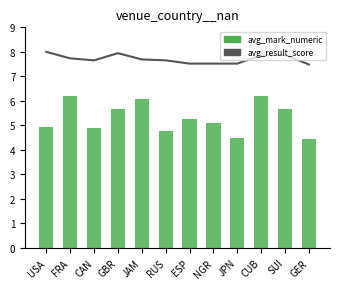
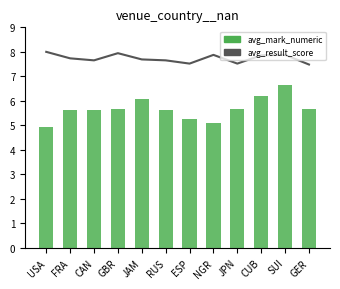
  {
    "avg_result_score": {
      "USA": 8.0,
      "FRA": 7.7,
      "CAN": 7.7,
      "GBR": 7.9,
      "JAM": 7.7,
      "RUS": 7.7,
      "ESP": 7.5,
-     "NGR": 7.5,
+     "NGR": 7.9,
      "JPN": 7.5,
      "GER": 7.5
    },
    "avg_mark_numeric": {
      "USA": 5.0,
-     "FRA": 6.2,
-     "CAN": 4.9,
+     "FRA": 5.6,
+     "CAN": 5.6,
      "GBR": 5.7,
      "JAM": 6.1,
-     "RUS": 4.8,
+     "RUS": 5.6,
      "ESP": 5.3,
      "NGR": 5.1,
-     "JPN": 4.5,
+     "JPN": 5.7,
      "CUB": 6.2,
-     "SUI": 5.7,
-     "GER": 4.4
+     "SUI": 6.7,
+     "GER": 5.7
    }
  }
